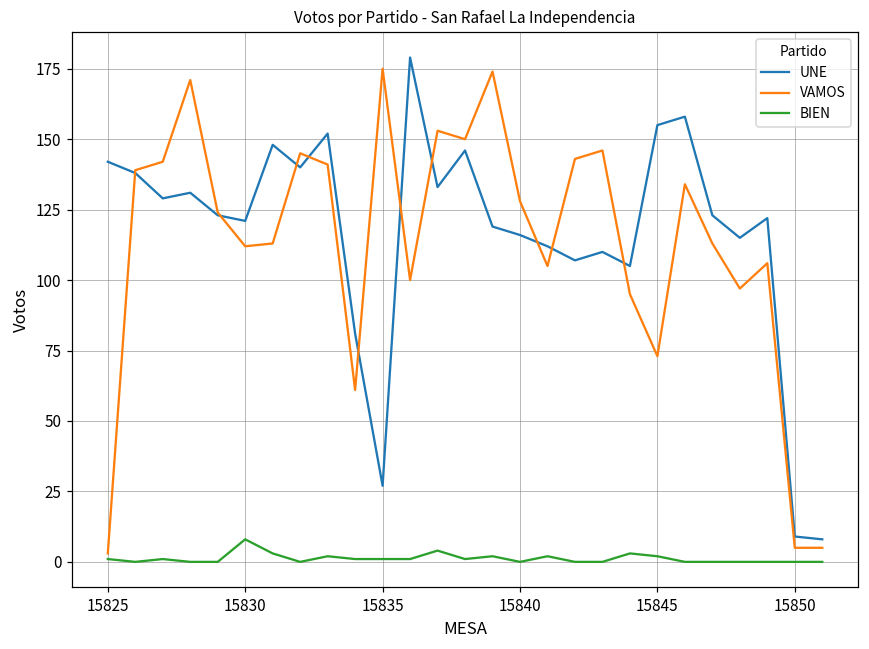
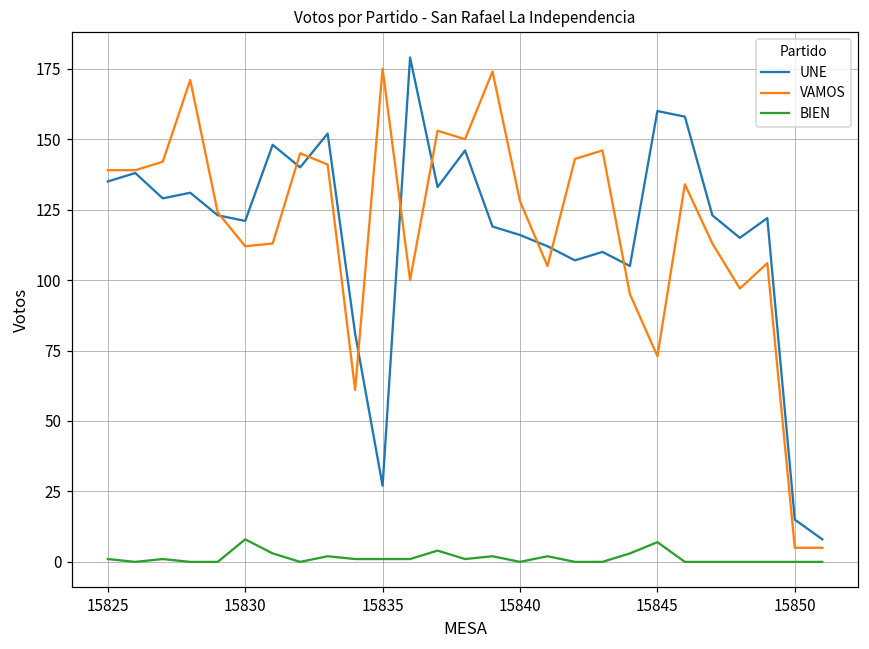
  {
    "UNE": {
-     "15825": 142,
+     "15825": 135,
      "15830": 121,
      "15835": 27,
      "15840": 116,
-     "15845": 155,
-     "15850": 9
+     "15845": 160,
+     "15850": 15
    },
    "VAMOS": {
-     "15825": 3,
+     "15825": 139,
      "15830": 112,
      "15835": 175,
      "15840": 128,
      "15845": 73,
      "15850": 5
    },
    "BIEN": {
      "15825": 1,
      "15830": 8,
      "15835": 1,
      "15840": 0,
-     "15845": 2,
+     "15845": 7,
      "15850": 0
    }
  }
